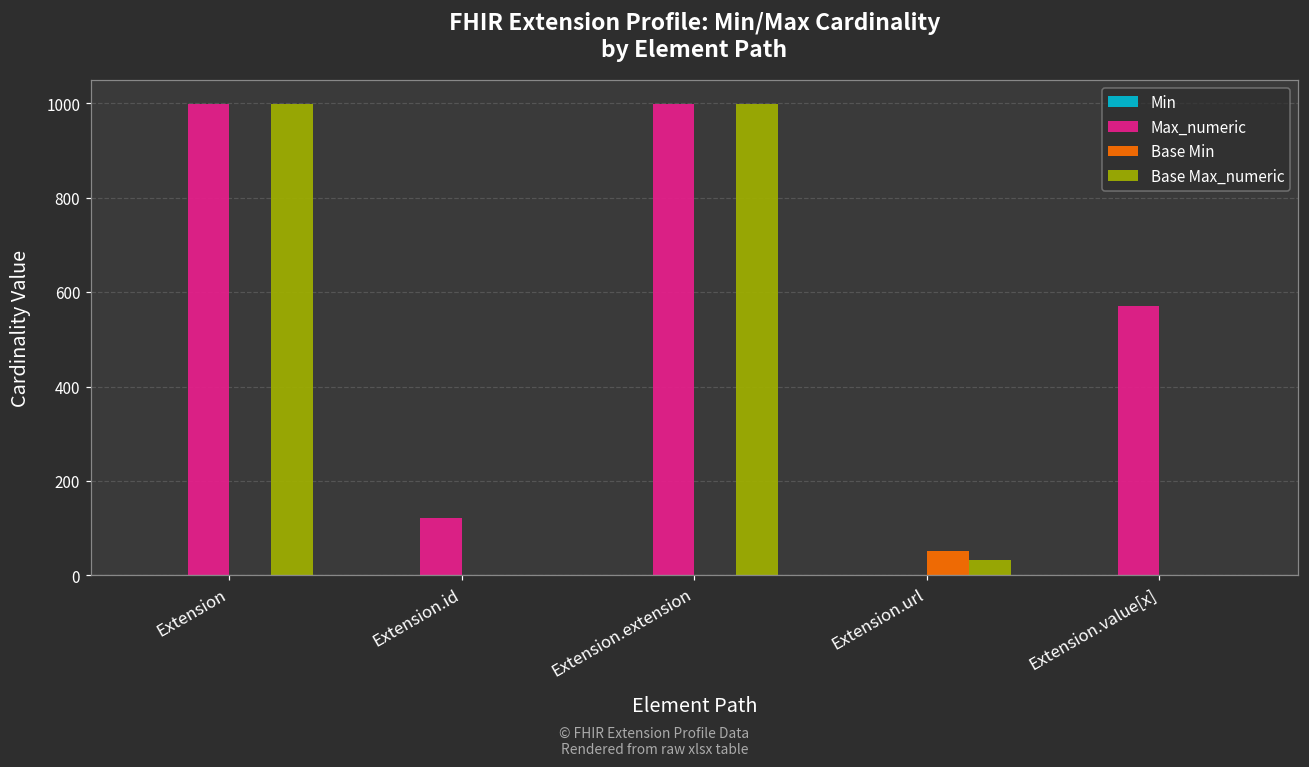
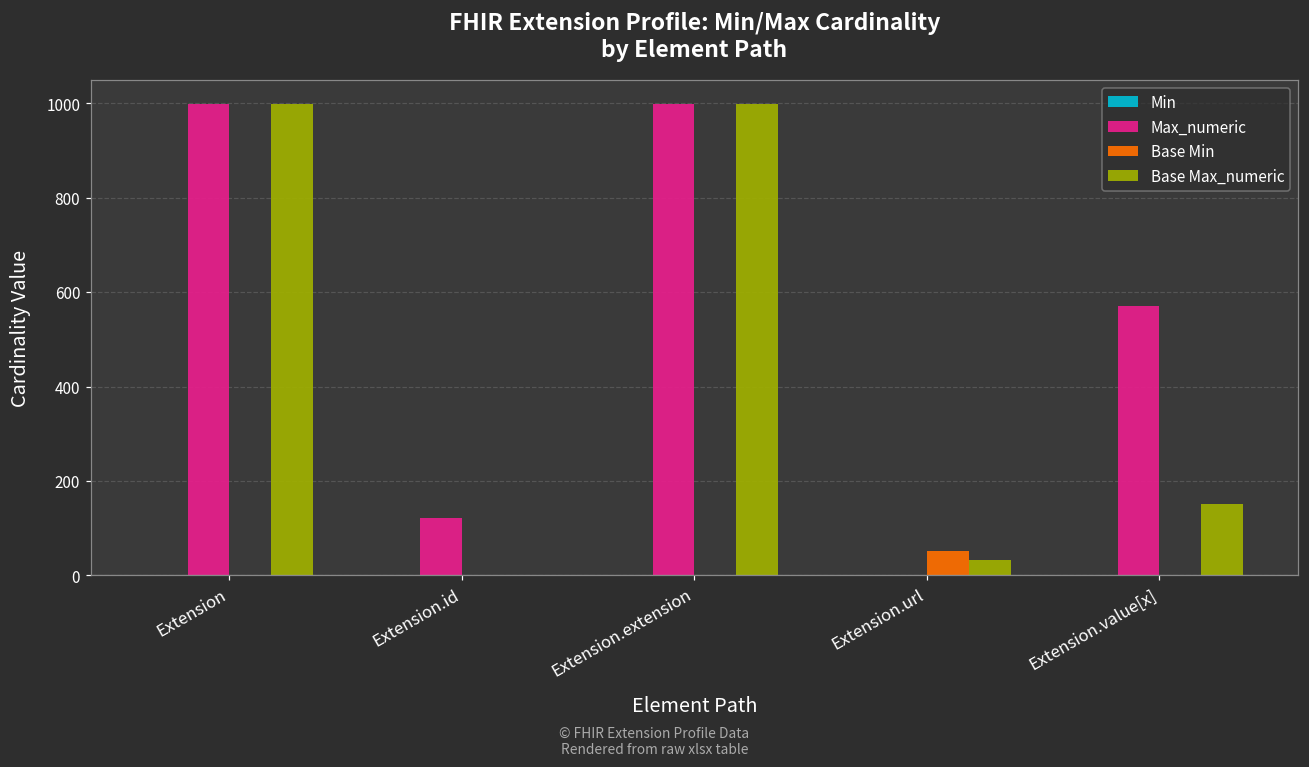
  {
    "Min": {
      "Extension": 0,
      "Extension.id": 0,
      "Extension.extension": 0,
      "Extension.value[x]": 0
    },
    "Max_numeric": {
      "Extension": 1000,
      "Extension.id": 120,
      "Extension.extension": 1000,
      "Extension.value[x]": 570
    },
    "Base Min": {
      "Extension": 0,
      "Extension.id": 0,
      "Extension.extension": 0,
      "Extension.url": 50,
      "Extension.value[x]": 0
    },
    "Base Max_numeric": {
      "Extension": 1000,
      "Extension.extension": 1000,
      "Extension.url": 30,
-     "Extension.value[x]": 0
+     "Extension.value[x]": 150
    }
  }
